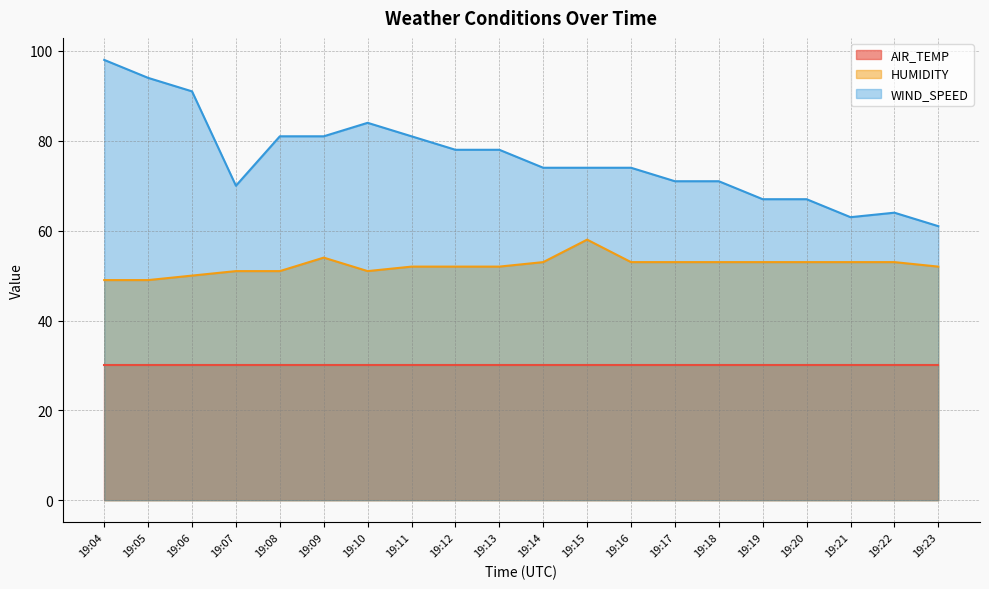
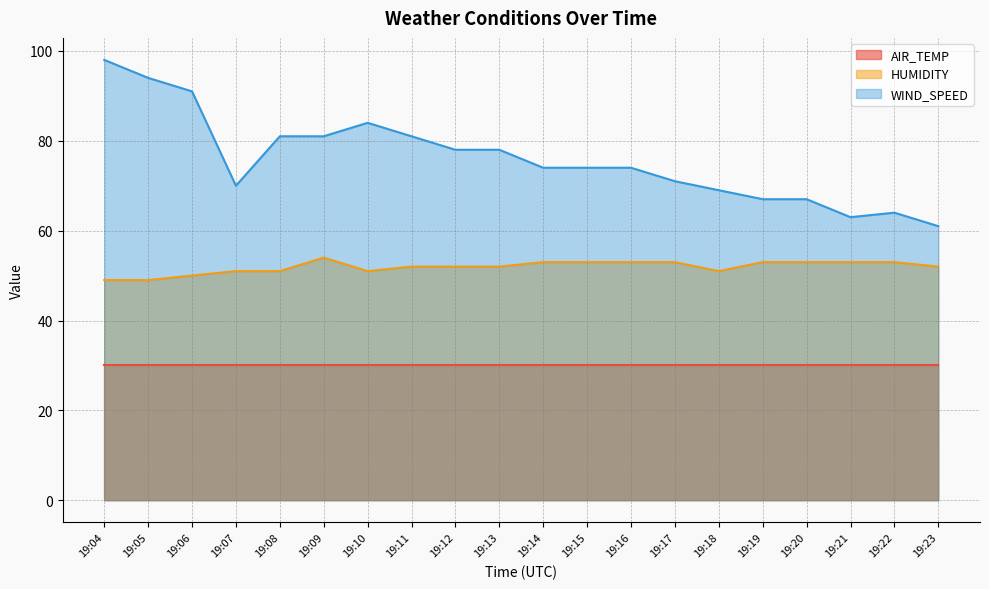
  {
    "AIR_TEMP": {
      "19:04": 30,
      "19:05": 30,
      "19:06": 30,
      "19:07": 30,
      "19:08": 30,
      "19:09": 30,
      "19:10": 30,
      "19:11": 30,
      "19:12": 30,
      "19:13": 30,
      "19:14": 30,
      "19:15": 30,
      "19:16": 30,
      "19:17": 30,
      "19:18": 30,
      "19:19": 30,
      "19:20": 30,
      "19:21": 30,
      "19:22": 30,
      "19:23": 30
    },
    "HUMIDITY": {
      "19:04": 49,
      "19:05": 49,
      "19:06": 50,
      "19:07": 51,
      "19:08": 51,
      "19:09": 54,
      "19:10": 51,
      "19:11": 52,
      "19:12": 52,
      "19:13": 52,
      "19:14": 53,
-     "19:15": 58,
+     "19:15": 53,
      "19:16": 53,
      "19:17": 53,
-     "19:18": 53,
+     "19:18": 51,
      "19:19": 53,
      "19:20": 53,
      "19:21": 53,
      "19:22": 53,
      "19:23": 52
    },
    "WIND_SPEED": {
      "19:04": 98,
      "19:05": 94,
      "19:06": 91,
      "19:07": 70,
      "19:08": 81,
      "19:09": 81,
      "19:10": 84,
      "19:11": 81,
      "19:12": 78,
      "19:13": 78,
      "19:14": 74,
      "19:15": 74,
      "19:16": 74,
      "19:17": 71,
-     "19:18": 71,
+     "19:18": 69,
      "19:19": 67,
      "19:20": 67,
      "19:21": 63,
      "19:22": 64,
      "19:23": 61
    }
  }
